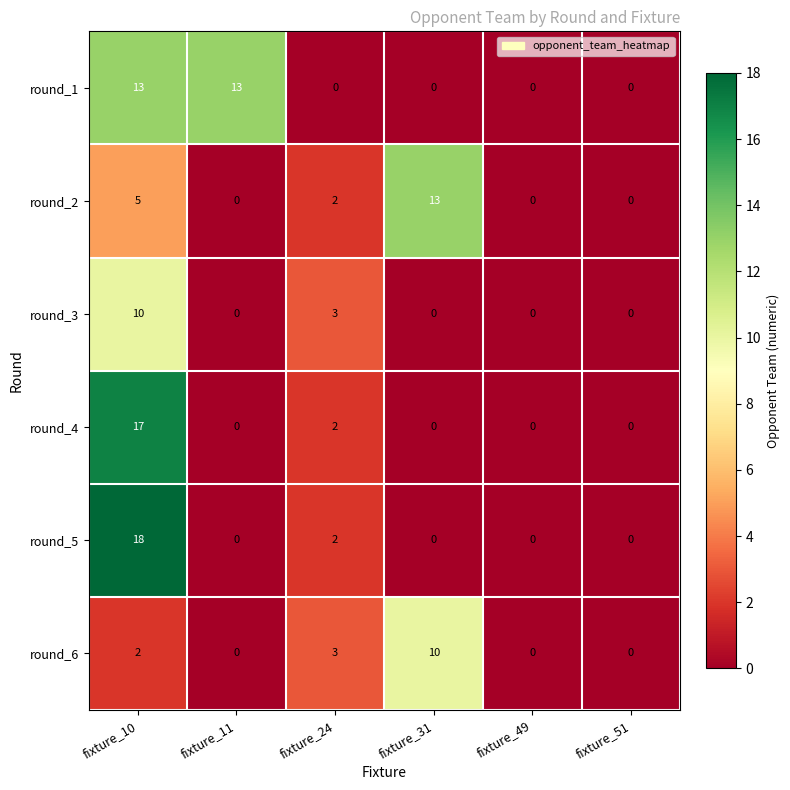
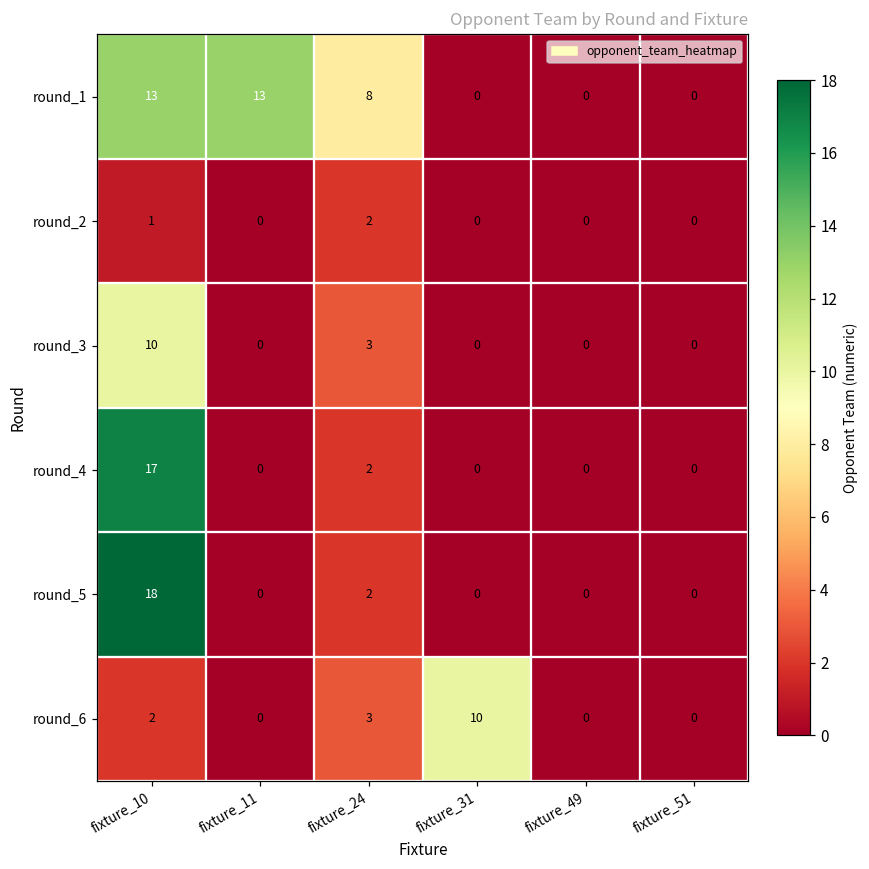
  {
    "round_1": {
      "fixture_10": 13,
      "fixture_11": 13,
-     "fixture_24": 0,
+     "fixture_24": 8,
      "fixture_31": 0,
      "fixture_49": 0,
      "fixture_51": 0
    },
    "round_2": {
-     "fixture_10": 5,
+     "fixture_10": 1,
      "fixture_11": 0,
      "fixture_24": 2,
-     "fixture_31": 13,
+     "fixture_31": 0,
      "fixture_49": 0,
      "fixture_51": 0
    },
    "round_3": {
      "fixture_10": 10,
      "fixture_11": 0,
      "fixture_24": 3,
      "fixture_31": 0,
      "fixture_49": 0,
      "fixture_51": 0
    },
    "round_4": {
      "fixture_10": 17,
      "fixture_11": 0,
      "fixture_24": 2,
      "fixture_31": 0,
      "fixture_49": 0,
      "fixture_51": 0
    },
    "round_5": {
      "fixture_10": 18,
      "fixture_11": 0,
      "fixture_24": 2,
      "fixture_31": 0,
      "fixture_49": 0,
      "fixture_51": 0
    },
    "round_6": {
      "fixture_10": 2,
      "fixture_11": 0,
      "fixture_24": 3,
      "fixture_31": 10,
      "fixture_49": 0,
      "fixture_51": 0
    }
  }
